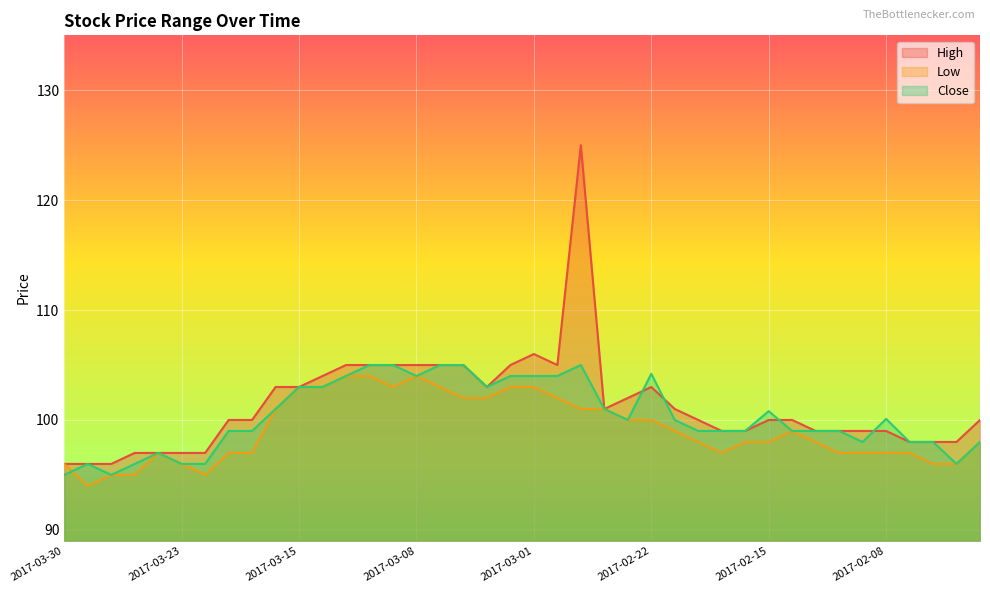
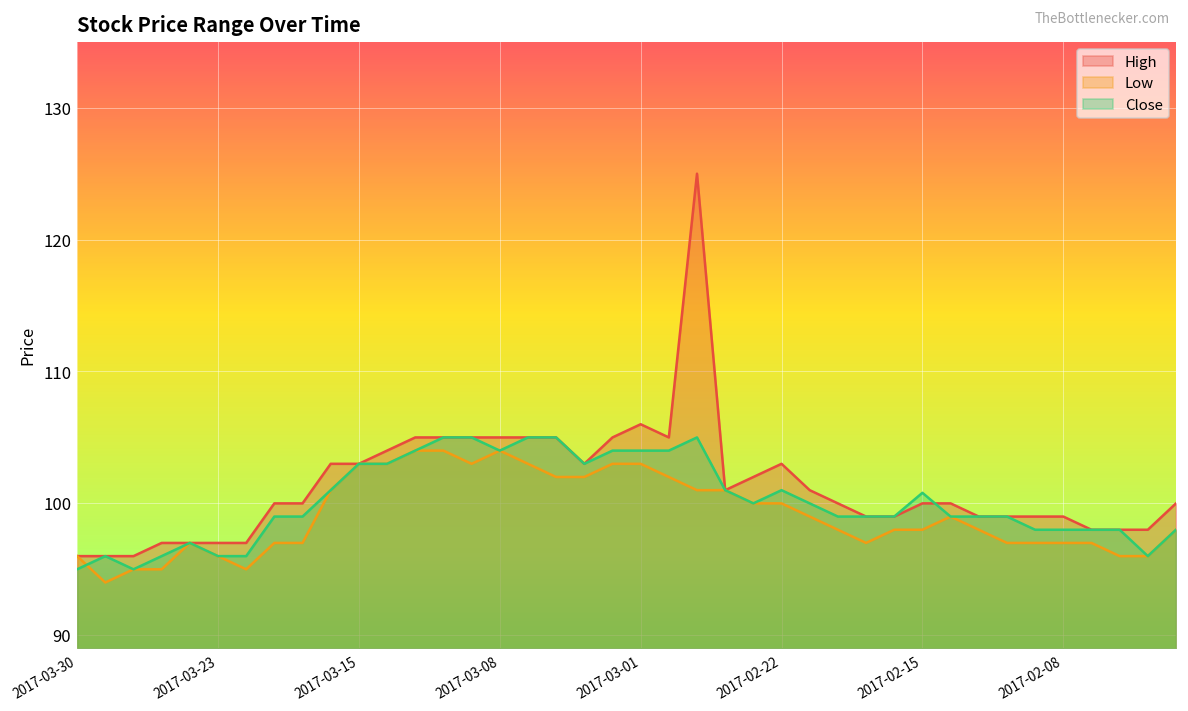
  {
    "Close": {
      "2017-03-30": 95.0,
      "2017-03-01": 104.0,
-     "2017-02-22": 104.2,
+     "2017-02-22": 101.0,
      "2017-02-15": 100.8,
-     "2017-02-08": 100.1
+     "2017-02-08": 98.0
    }
  }
